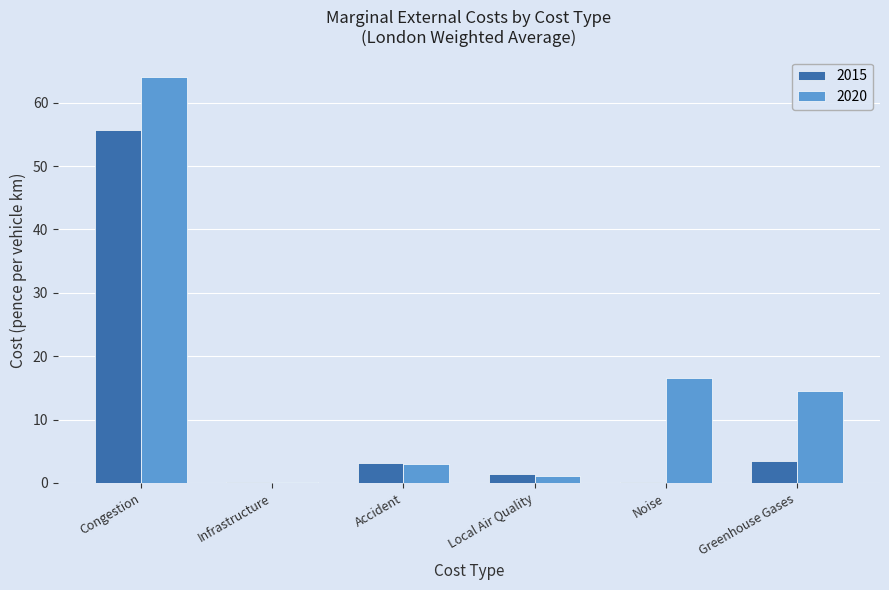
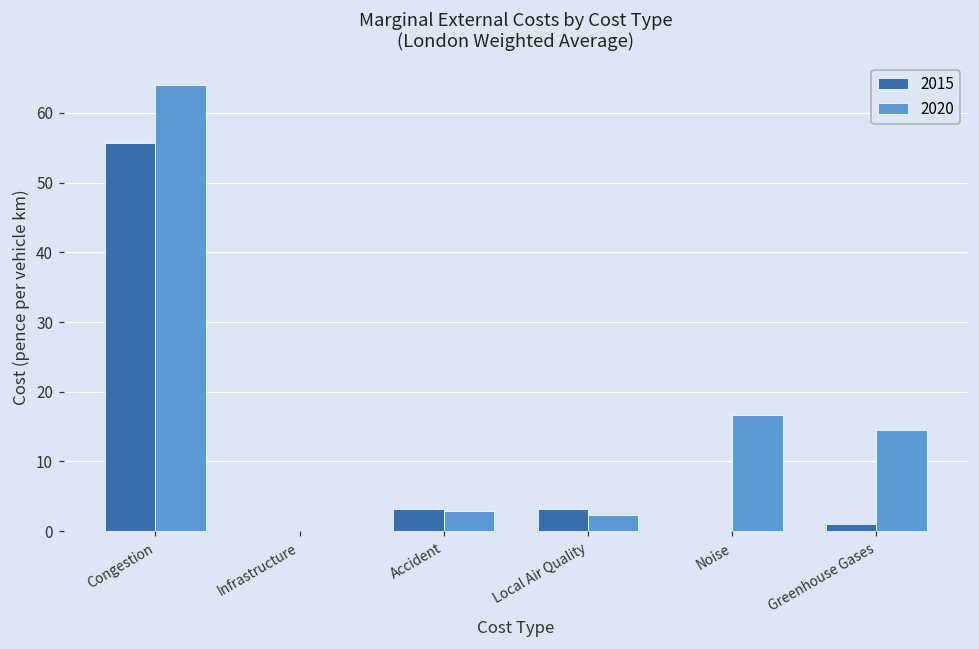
  {
    "2015": {
      "Congestion": 56,
      "Accident": 3,
-     "Local Air Quality": 1,
-     "Greenhouse Gases": 3
+     "Local Air Quality": 3,
+     "Greenhouse Gases": 1
    },
    "2020": {
      "Congestion": 64,
      "Accident": 3,
-     "Local Air Quality": 1,
+     "Local Air Quality": 2,
      "Noise": 17,
      "Greenhouse Gases": 15
    }
  }
